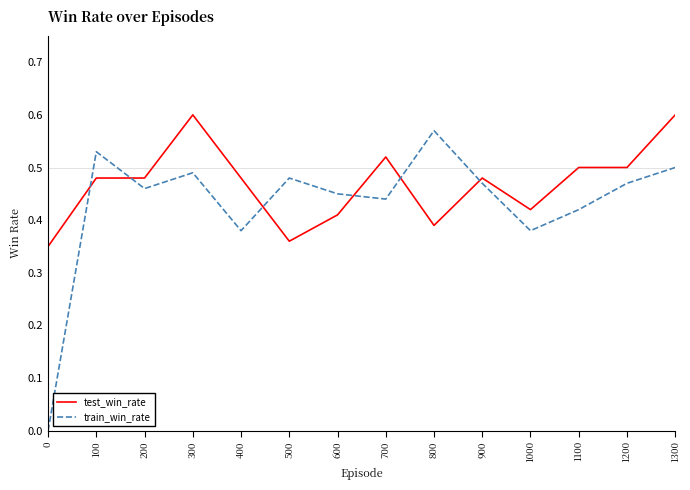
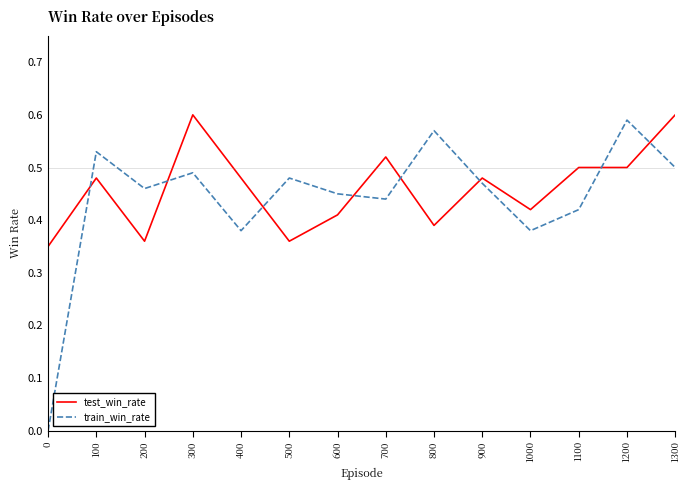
  {
    "test_win_rate": {
      "0": 0.35,
      "100": 0.48,
-     "200": 0.48,
+     "200": 0.36,
      "300": 0.60,
      "400": 0.48,
      "500": 0.36,
      "600": 0.41,
      "700": 0.52,
      "800": 0.39,
      "900": 0.48,
      "1000": 0.42,
      "1100": 0.50,
      "1200": 0.50,
      "1300": 0.60
    },
    "train_win_rate": {
      "0": 0.00,
      "100": 0.53,
      "200": 0.46,
      "300": 0.49,
      "400": 0.38,
      "500": 0.48,
      "600": 0.45,
      "700": 0.44,
      "800": 0.57,
      "900": 0.47,
      "1000": 0.38,
      "1100": 0.42,
-     "1200": 0.47,
+     "1200": 0.59,
      "1300": 0.50
    }
  }
